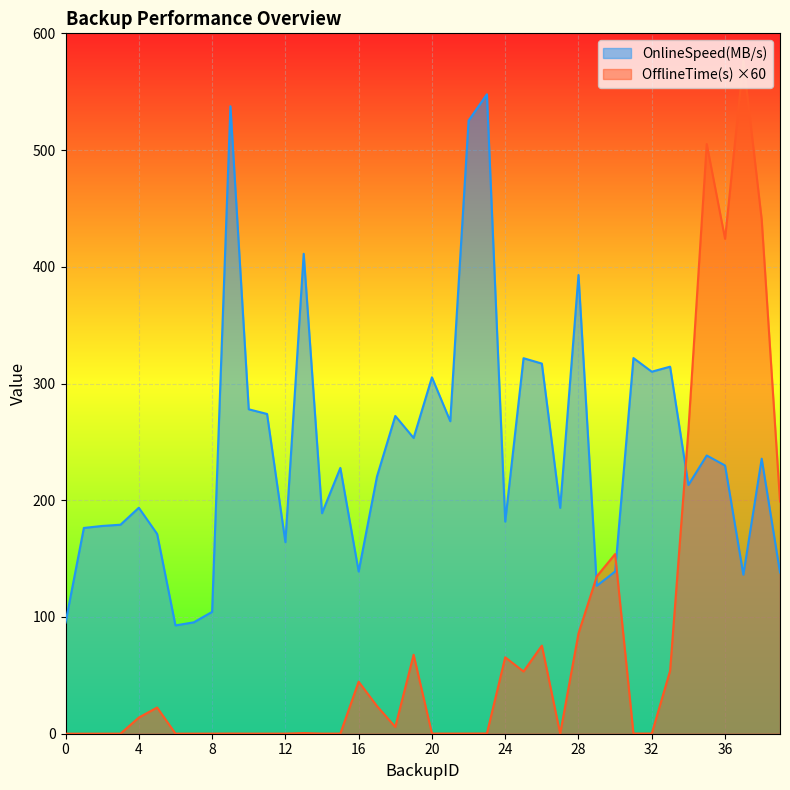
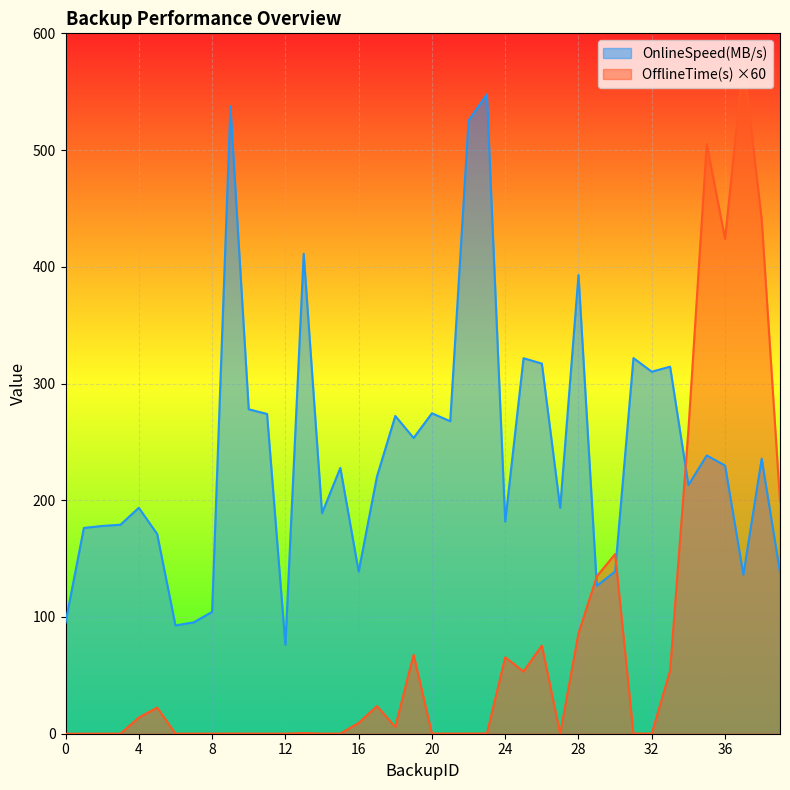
  {
    "OnlineSpeed(MB/s)": {
      "0": 95,
      "4": 194,
      "8": 104,
-     "12": 164,
+     "12": 76,
      "16": 139,
-     "20": 305,
+     "20": 274,
      "24": 182,
      "28": 393,
      "32": 310,
      "36": 230
    },
    "OfflineTime(s) ×60": {
      "0": 0,
      "4": 14,
      "8": 0,
      "12": 0,
-     "16": 45,
+     "16": 9,
      "20": 0,
      "24": 65,
      "28": 86,
      "32": 0,
      "36": 424
    }
  }
